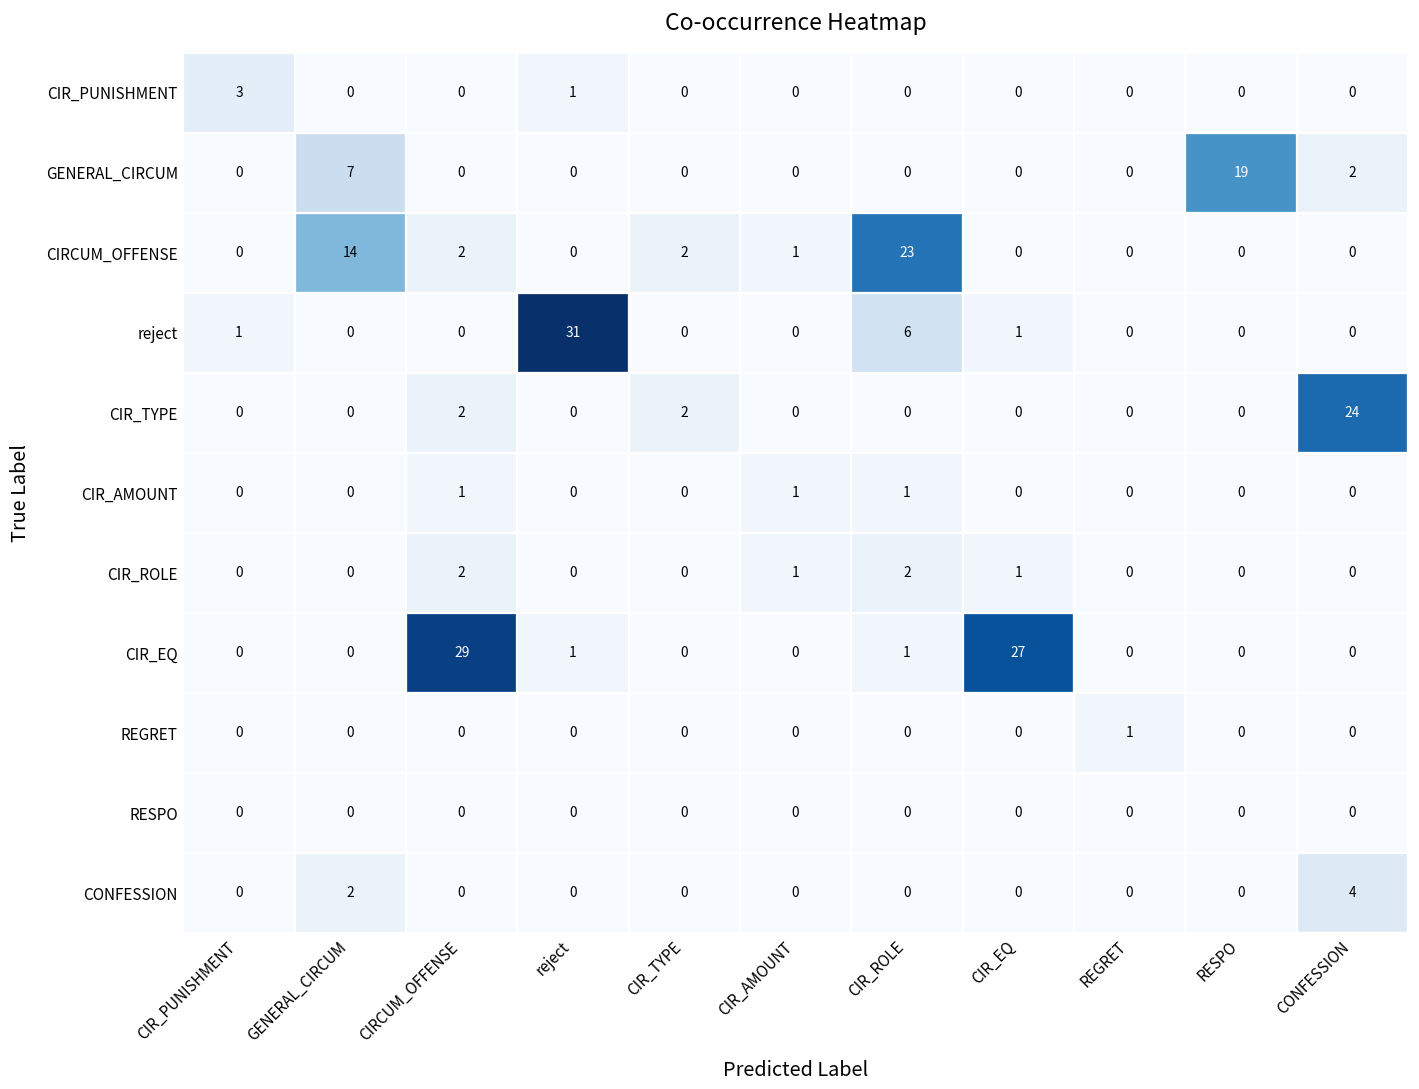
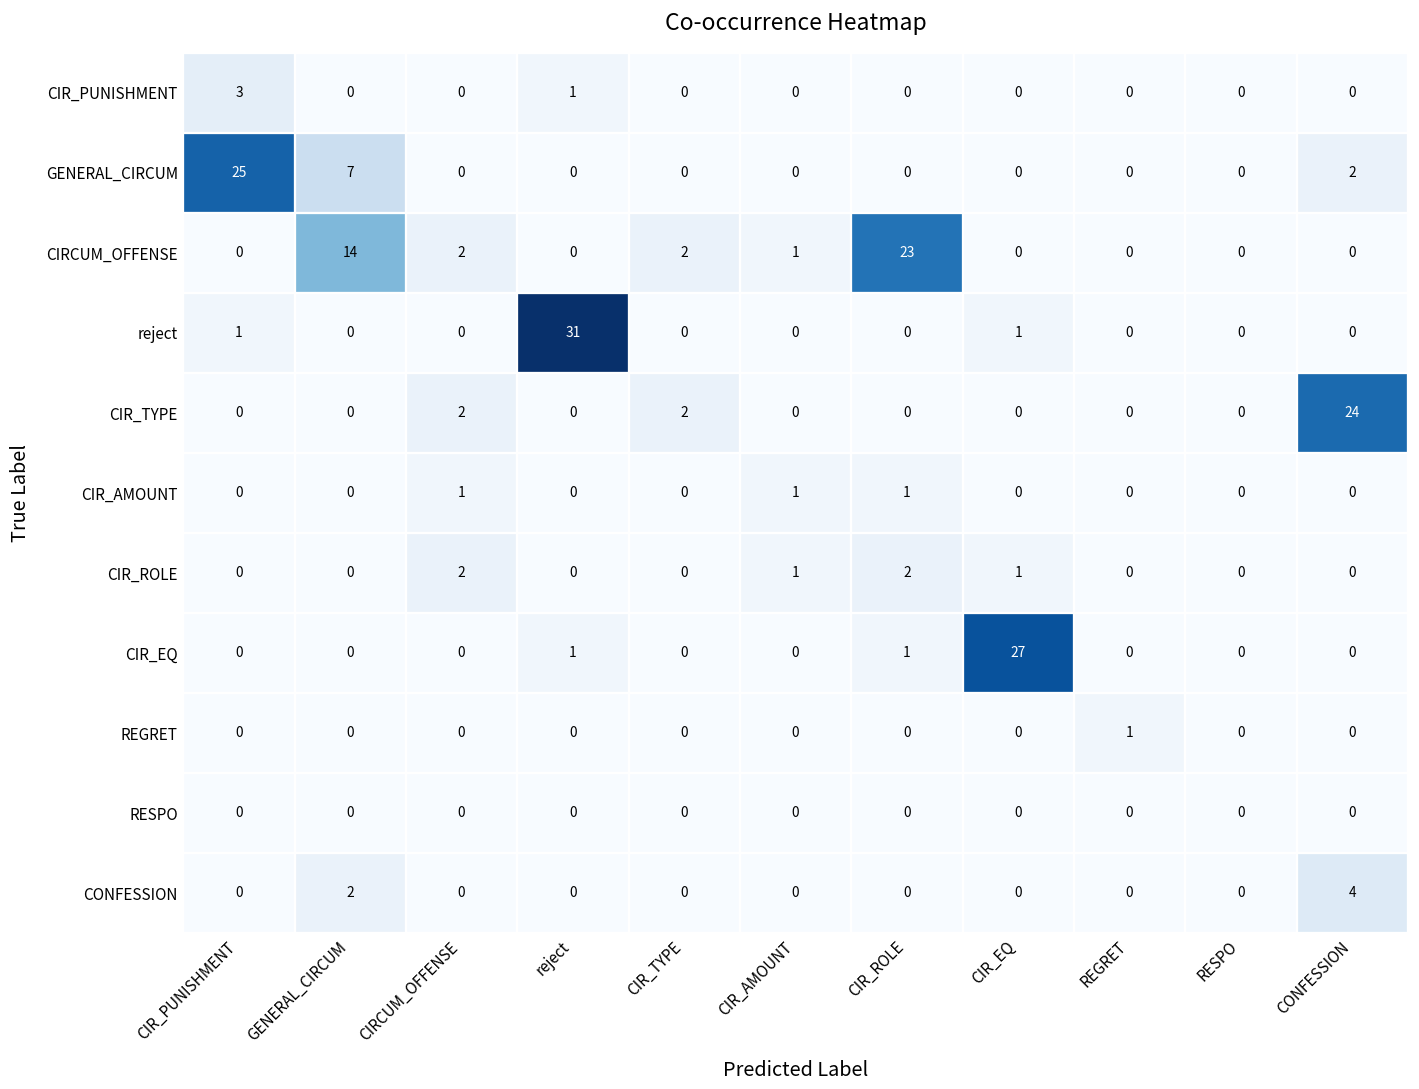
  {
    "CIR_PUNISHMENT": {
      "CIR_PUNISHMENT": 3,
      "GENERAL_CIRCUM": 0,
      "CIRCUM_OFFENSE": 0,
      "reject": 1,
      "CIR_TYPE": 0,
      "CIR_AMOUNT": 0,
      "CIR_ROLE": 0,
      "CIR_EQ": 0,
      "REGRET": 0,
      "RESPO": 0,
      "CONFESSION": 0
    },
    "GENERAL_CIRCUM": {
-     "CIR_PUNISHMENT": 0,
+     "CIR_PUNISHMENT": 25,
      "GENERAL_CIRCUM": 7,
      "CIRCUM_OFFENSE": 0,
      "reject": 0,
      "CIR_TYPE": 0,
      "CIR_AMOUNT": 0,
      "CIR_ROLE": 0,
      "CIR_EQ": 0,
      "REGRET": 0,
-     "RESPO": 19,
+     "RESPO": 0,
      "CONFESSION": 2
    },
    "CIRCUM_OFFENSE": {
      "CIR_PUNISHMENT": 0,
      "GENERAL_CIRCUM": 14,
      "CIRCUM_OFFENSE": 2,
      "reject": 0,
      "CIR_TYPE": 2,
      "CIR_AMOUNT": 1,
      "CIR_ROLE": 23,
      "CIR_EQ": 0,
      "REGRET": 0,
      "RESPO": 0,
      "CONFESSION": 0
    },
    "reject": {
      "CIR_PUNISHMENT": 1,
      "GENERAL_CIRCUM": 0,
      "CIRCUM_OFFENSE": 0,
      "reject": 31,
      "CIR_TYPE": 0,
      "CIR_AMOUNT": 0,
-     "CIR_ROLE": 6,
+     "CIR_ROLE": 0,
      "CIR_EQ": 1,
      "REGRET": 0,
      "RESPO": 0,
      "CONFESSION": 0
    },
    "CIR_TYPE": {
      "CIR_PUNISHMENT": 0,
      "GENERAL_CIRCUM": 0,
      "CIRCUM_OFFENSE": 2,
      "reject": 0,
      "CIR_TYPE": 2,
      "CIR_AMOUNT": 0,
      "CIR_ROLE": 0,
      "CIR_EQ": 0,
      "REGRET": 0,
      "RESPO": 0,
      "CONFESSION": 24
    },
    "CIR_AMOUNT": {
      "CIR_PUNISHMENT": 0,
      "GENERAL_CIRCUM": 0,
      "CIRCUM_OFFENSE": 1,
      "reject": 0,
      "CIR_TYPE": 0,
      "CIR_AMOUNT": 1,
      "CIR_ROLE": 1,
      "CIR_EQ": 0,
      "REGRET": 0,
      "RESPO": 0,
      "CONFESSION": 0
    },
    "CIR_ROLE": {
      "CIR_PUNISHMENT": 0,
      "GENERAL_CIRCUM": 0,
      "CIRCUM_OFFENSE": 2,
      "reject": 0,
      "CIR_TYPE": 0,
      "CIR_AMOUNT": 1,
      "CIR_ROLE": 2,
      "CIR_EQ": 1,
      "REGRET": 0,
      "RESPO": 0,
      "CONFESSION": 0
    },
    "CIR_EQ": {
      "CIR_PUNISHMENT": 0,
      "GENERAL_CIRCUM": 0,
-     "CIRCUM_OFFENSE": 29,
+     "CIRCUM_OFFENSE": 0,
      "reject": 1,
      "CIR_TYPE": 0,
      "CIR_AMOUNT": 0,
      "CIR_ROLE": 1,
      "CIR_EQ": 27,
      "REGRET": 0,
      "RESPO": 0,
      "CONFESSION": 0
    },
    "REGRET": {
      "CIR_PUNISHMENT": 0,
      "GENERAL_CIRCUM": 0,
      "CIRCUM_OFFENSE": 0,
      "reject": 0,
      "CIR_TYPE": 0,
      "CIR_AMOUNT": 0,
      "CIR_ROLE": 0,
      "CIR_EQ": 0,
      "REGRET": 1,
      "RESPO": 0,
      "CONFESSION": 0
    },
    "RESPO": {
      "CIR_PUNISHMENT": 0,
      "GENERAL_CIRCUM": 0,
      "CIRCUM_OFFENSE": 0,
      "reject": 0,
      "CIR_TYPE": 0,
      "CIR_AMOUNT": 0,
      "CIR_ROLE": 0,
      "CIR_EQ": 0,
      "REGRET": 0,
      "RESPO": 0,
      "CONFESSION": 0
    },
    "CONFESSION": {
      "CIR_PUNISHMENT": 0,
      "GENERAL_CIRCUM": 2,
      "CIRCUM_OFFENSE": 0,
      "reject": 0,
      "CIR_TYPE": 0,
      "CIR_AMOUNT": 0,
      "CIR_ROLE": 0,
      "CIR_EQ": 0,
      "REGRET": 0,
      "RESPO": 0,
      "CONFESSION": 4
    }
  }
